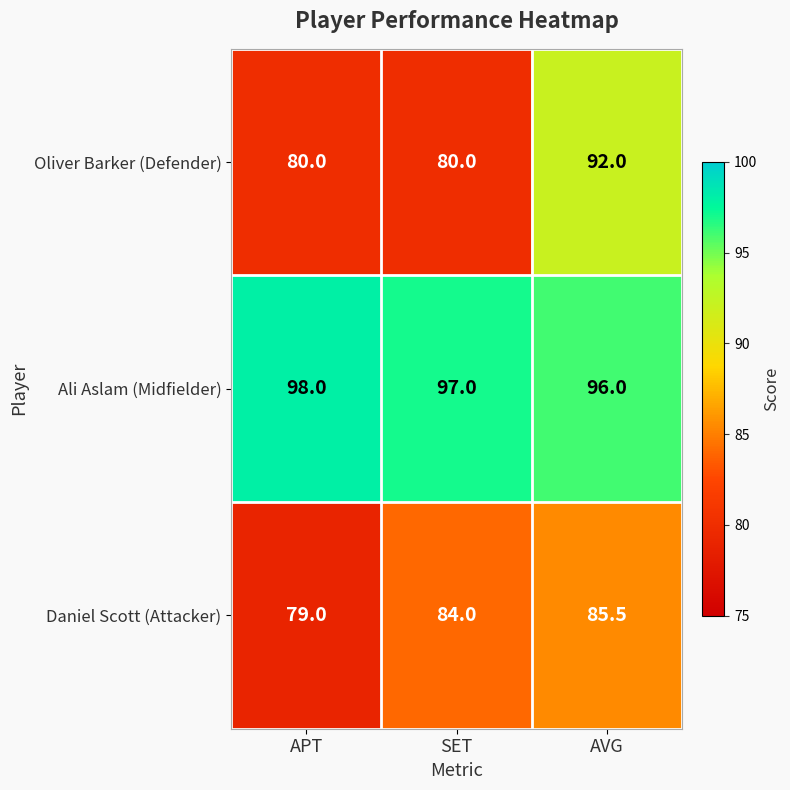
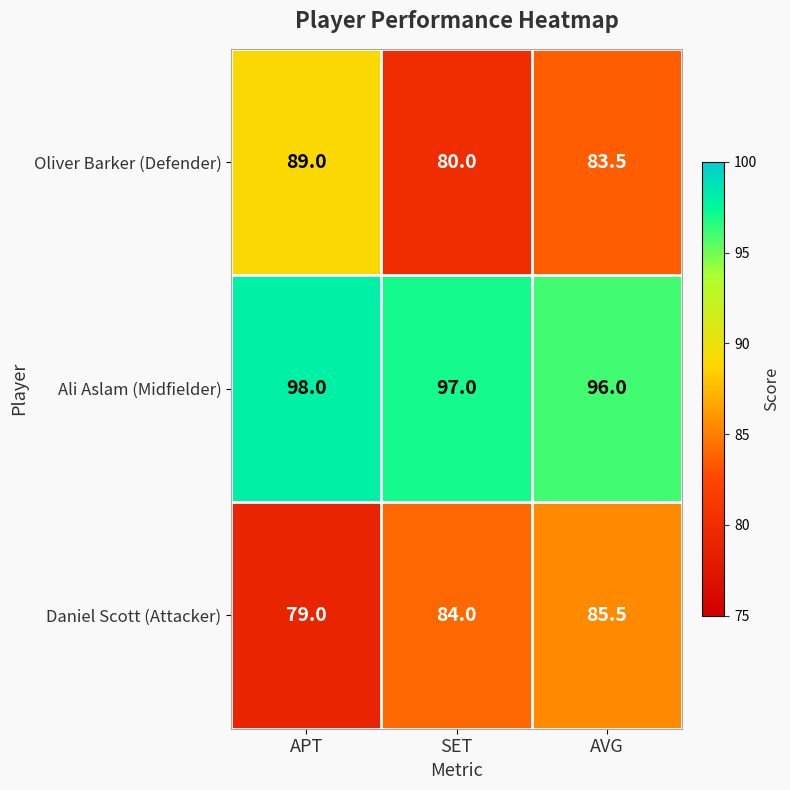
  {
    "Oliver Barker (Defender)": {
-     "APT": 80.0,
+     "APT": 89.0,
      "SET": 80.0,
-     "AVG": 92.0
+     "AVG": 83.5
    },
    "Ali Aslam (Midfielder)": {
      "APT": 98.0,
      "SET": 97.0,
      "AVG": 96.0
    },
    "Daniel Scott (Attacker)": {
      "APT": 79.0,
      "SET": 84.0,
      "AVG": 85.5
    }
  }
